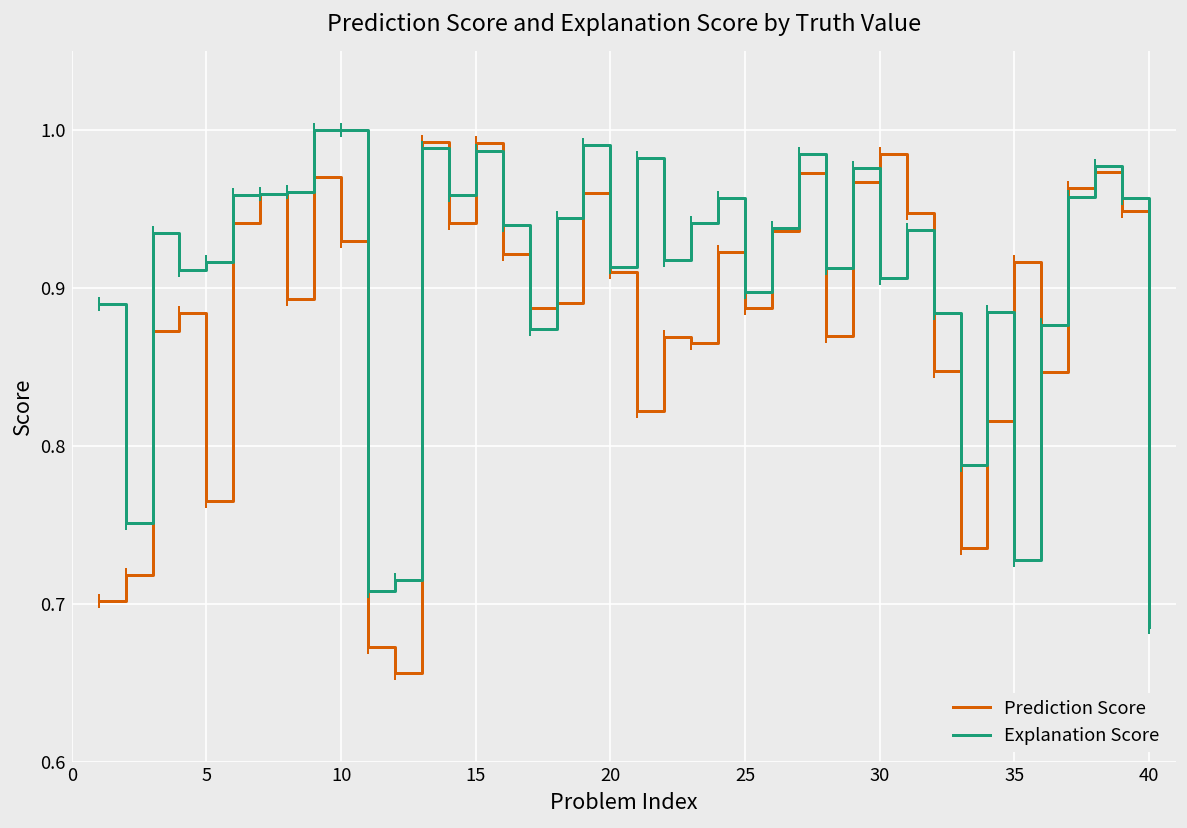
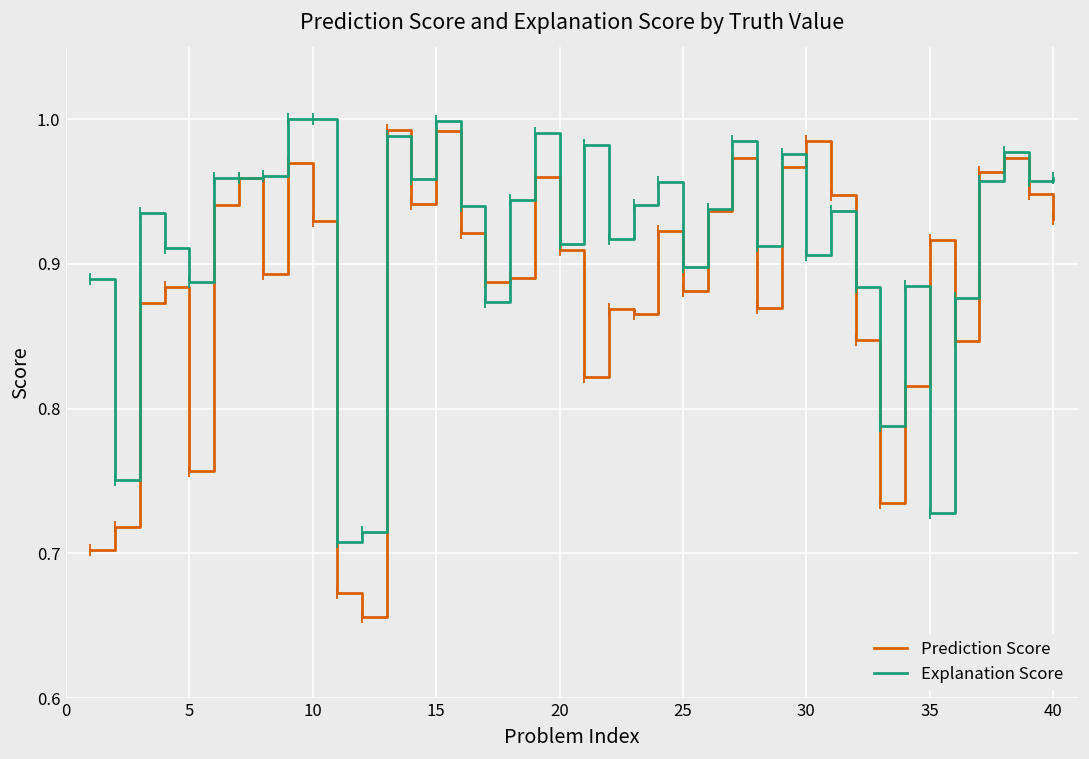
  {
    "Prediction Score": {
-     "5": 0.765,
+     "5": 0.757,
      "10": 0.930,
      "15": 0.992,
      "20": 0.910,
-     "25": 0.887,
+     "25": 0.881,
      "30": 0.985,
      "35": 0.916,
      "40": 0.931
    },
    "Explanation Score": {
-     "5": 0.917,
+     "5": 0.888,
      "10": 1.000,
-     "15": 0.987,
+     "15": 0.999,
      "20": 0.914,
      "25": 0.898,
      "30": 0.907,
      "35": 0.728,
-     "40": 0.685
+     "40": 0.959
    }
  }
